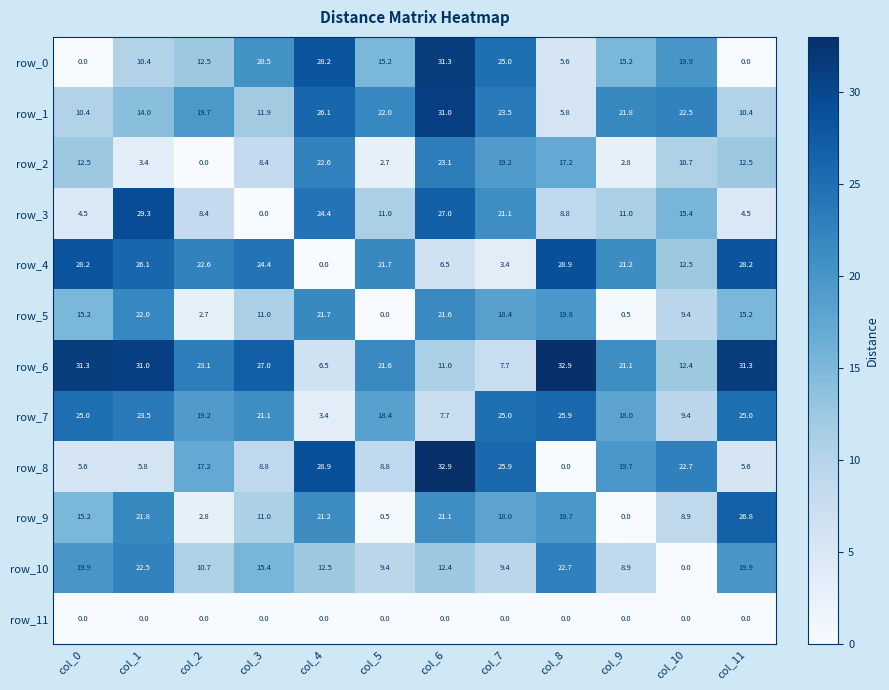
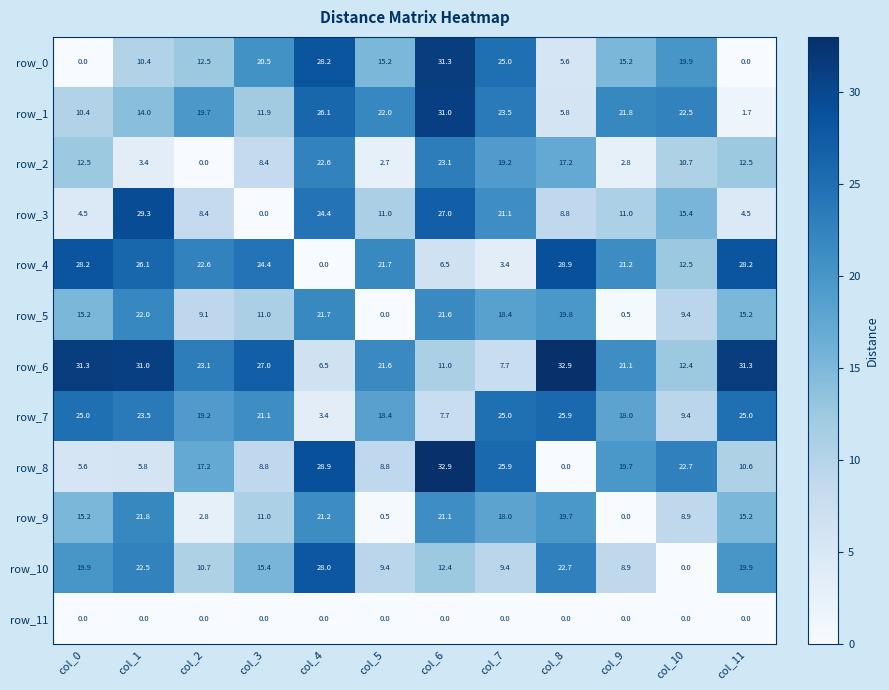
  {
    "row_0": {
      "col_0": 0.0,
      "col_1": 10.4,
      "col_2": 12.5,
      "col_3": 20.5,
      "col_4": 28.2,
      "col_5": 15.2,
      "col_6": 31.3,
      "col_7": 25.0,
      "col_8": 5.6,
      "col_9": 15.2,
      "col_10": 19.9,
      "col_11": 0.0
    },
    "row_1": {
      "col_0": 10.4,
      "col_1": 14.0,
      "col_2": 19.7,
      "col_3": 11.9,
      "col_4": 26.1,
      "col_5": 22.0,
      "col_6": 31.0,
      "col_7": 23.5,
      "col_8": 5.8,
      "col_9": 21.8,
      "col_10": 22.5,
-     "col_11": 10.4
+     "col_11": 1.7
    },
    "row_2": {
      "col_0": 12.5,
      "col_1": 3.4,
      "col_2": 0.0,
      "col_3": 8.4,
      "col_4": 22.6,
      "col_5": 2.7,
      "col_6": 23.1,
      "col_7": 19.2,
      "col_8": 17.2,
      "col_9": 2.8,
      "col_10": 10.7,
      "col_11": 12.5
    },
    "row_3": {
      "col_0": 4.5,
      "col_1": 29.3,
      "col_2": 8.4,
      "col_3": 0.0,
      "col_4": 24.4,
      "col_5": 11.0,
      "col_6": 27.0,
      "col_7": 21.1,
      "col_8": 8.8,
      "col_9": 11.0,
      "col_10": 15.4,
      "col_11": 4.5
    },
    "row_4": {
      "col_0": 28.2,
      "col_1": 26.1,
      "col_2": 22.6,
      "col_3": 24.4,
      "col_4": 0.0,
      "col_5": 21.7,
      "col_6": 6.5,
      "col_7": 3.4,
      "col_8": 28.9,
      "col_9": 21.2,
      "col_10": 12.5,
      "col_11": 28.2
    },
    "row_5": {
      "col_0": 15.2,
      "col_1": 22.0,
-     "col_2": 2.7,
+     "col_2": 9.1,
      "col_3": 11.0,
      "col_4": 21.7,
      "col_5": 0.0,
      "col_6": 21.6,
      "col_7": 18.4,
      "col_8": 19.8,
      "col_9": 0.5,
      "col_10": 9.4,
      "col_11": 15.2
    },
    "row_6": {
      "col_0": 31.3,
      "col_1": 31.0,
      "col_2": 23.1,
      "col_3": 27.0,
      "col_4": 6.5,
      "col_5": 21.6,
      "col_6": 11.0,
      "col_7": 7.7,
      "col_8": 32.9,
      "col_9": 21.1,
      "col_10": 12.4,
      "col_11": 31.3
    },
    "row_7": {
      "col_0": 25.0,
      "col_1": 23.5,
      "col_2": 19.2,
      "col_3": 21.1,
      "col_4": 3.4,
      "col_5": 18.4,
      "col_6": 7.7,
      "col_7": 25.0,
      "col_8": 25.9,
      "col_9": 18.0,
      "col_10": 9.4,
      "col_11": 25.0
    },
    "row_8": {
      "col_0": 5.6,
      "col_1": 5.8,
      "col_2": 17.2,
      "col_3": 8.8,
      "col_4": 28.9,
      "col_5": 8.8,
      "col_6": 32.9,
      "col_7": 25.9,
      "col_8": 0.0,
      "col_9": 19.7,
      "col_10": 22.7,
-     "col_11": 5.6
+     "col_11": 10.6
    },
    "row_9": {
      "col_0": 15.2,
      "col_1": 21.8,
      "col_2": 2.8,
      "col_3": 11.0,
      "col_4": 21.2,
      "col_5": 0.5,
      "col_6": 21.1,
      "col_7": 18.0,
      "col_8": 19.7,
      "col_9": 0.0,
      "col_10": 8.9,
-     "col_11": 26.8
+     "col_11": 15.2
    },
    "row_10": {
      "col_0": 19.9,
      "col_1": 22.5,
      "col_2": 10.7,
      "col_3": 15.4,
-     "col_4": 12.5,
+     "col_4": 28.0,
      "col_5": 9.4,
      "col_6": 12.4,
      "col_7": 9.4,
      "col_8": 22.7,
      "col_9": 8.9,
      "col_10": 0.0,
      "col_11": 19.9
    },
    "row_11": {
      "col_0": 0.0,
      "col_1": 0.0,
      "col_2": 0.0,
      "col_3": 0.0,
      "col_4": 0.0,
      "col_5": 0.0,
      "col_6": 0.0,
      "col_7": 0.0,
      "col_8": 0.0,
      "col_9": 0.0,
      "col_10": 0.0,
      "col_11": 0.0
    }
  }
